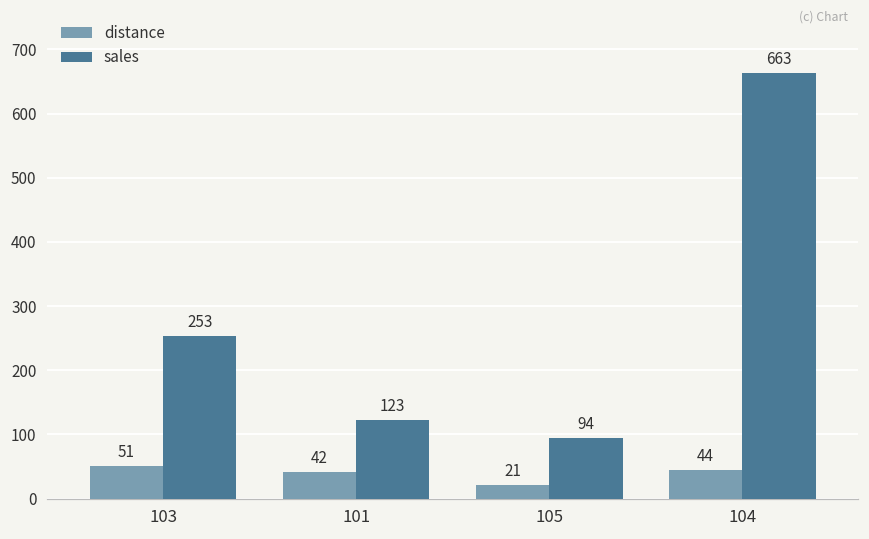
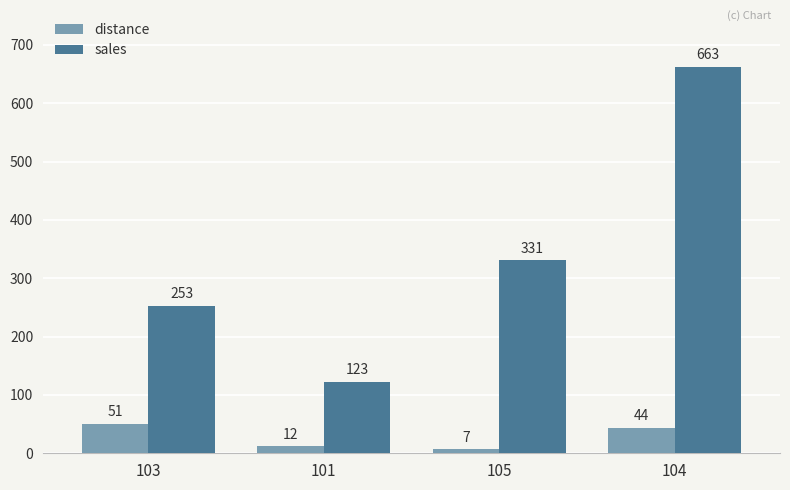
  {
    "distance": {
      "103": 51,
-     "101": 42,
-     "105": 21,
+     "101": 12,
+     "105": 7,
      "104": 44
    },
    "sales": {
      "103": 253,
      "101": 123,
-     "105": 94,
+     "105": 331,
      "104": 663
    }
  }
